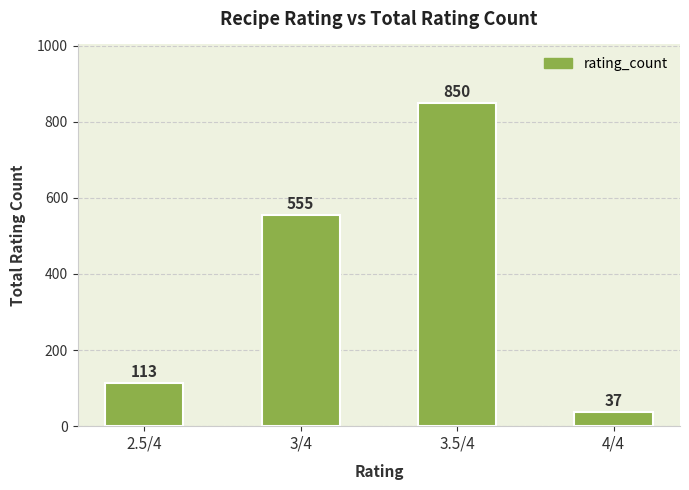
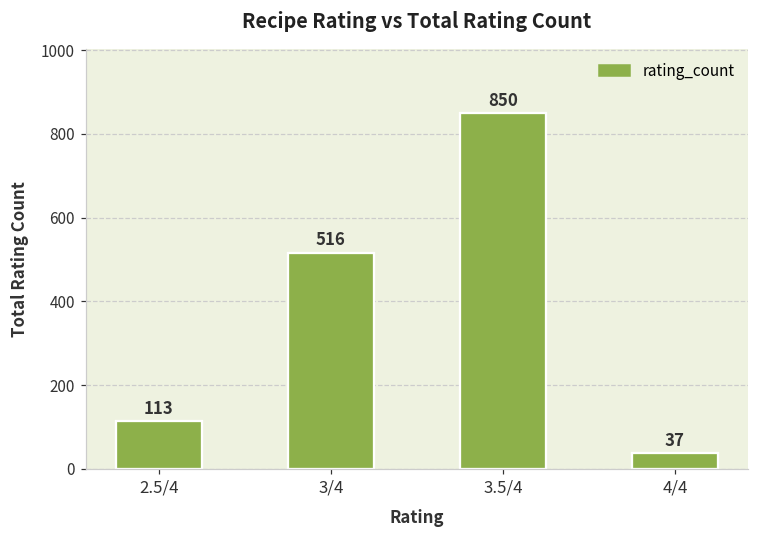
  {
    "2.5/4": 113,
-   "3/4": 555,
+   "3/4": 516,
    "3.5/4": 850,
    "4/4": 37
  }
